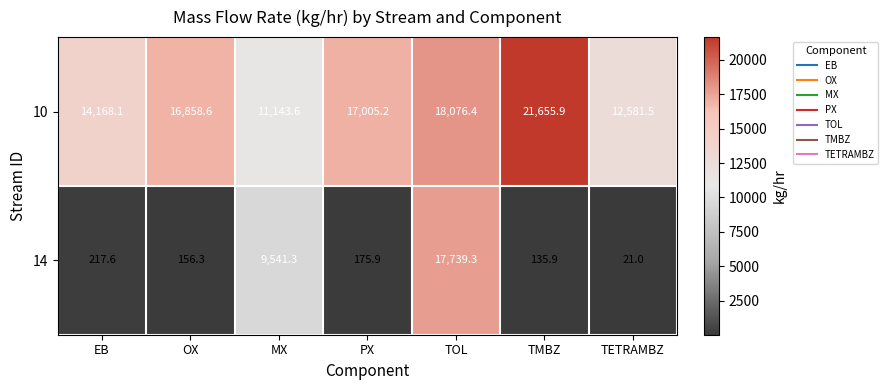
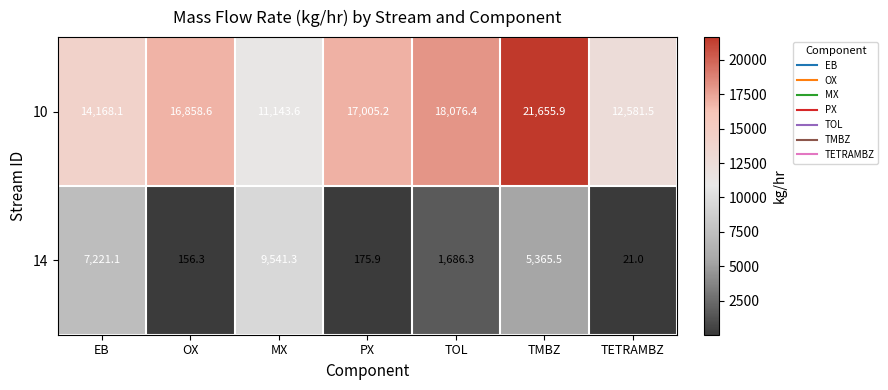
  {
    "10": {
      "EB": "14,168.1",
      "OX": "16,858.6",
      "PX": "17,005.2",
      "TOL": "18,076.4",
      "TMBZ": "21,655.9"
    },
    "14": {
-     "EB": "217.6",
+     "EB": "7,221.1",
      "OX": "156.3",
      "PX": "175.9",
-     "TOL": "17,739.3",
-     "TMBZ": "135.9",
+     "TOL": "1,686.3",
+     "TMBZ": "5,365.5",
      "TETRAMBZ": "21.0"
    }
  }
